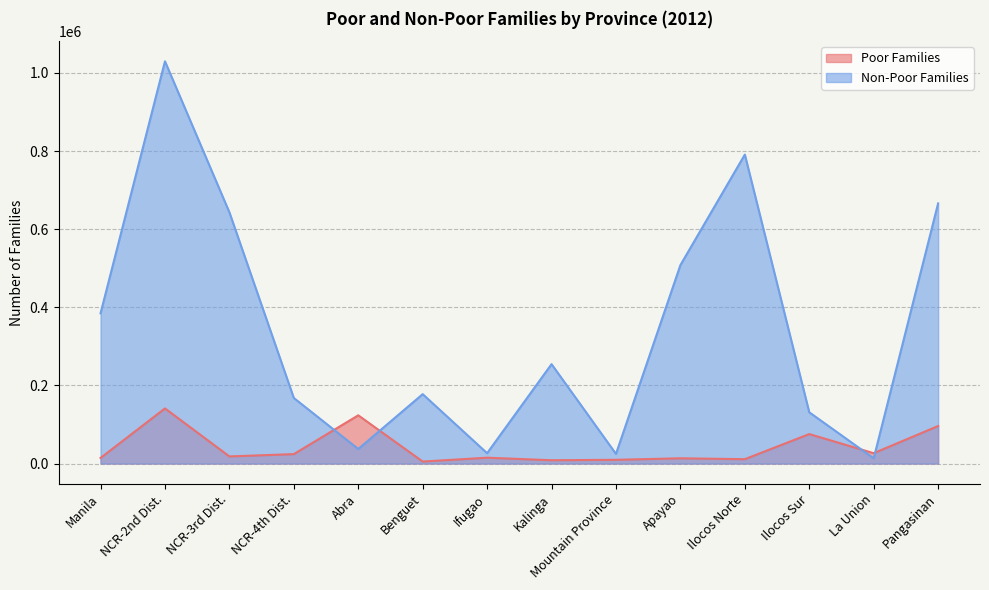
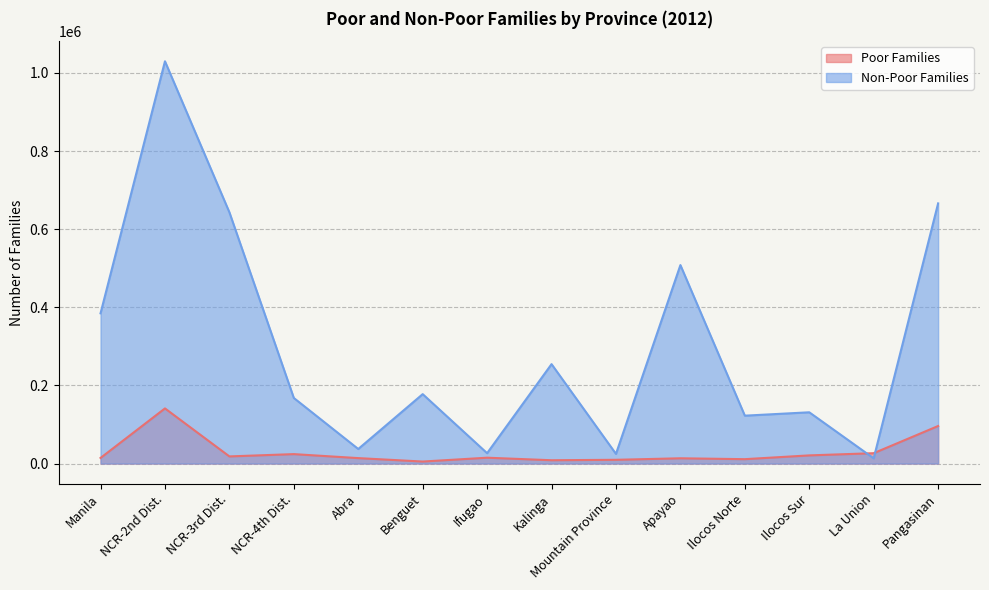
  {
    "Poor Families": {
      "Manila": 10000,
      "NCR-2nd Dist.": 140000,
      "NCR-3rd Dist.": 20000,
      "NCR-4th Dist.": 20000,
-     "Abra": 120000,
+     "Abra": 10000,
      "Benguet": 10000,
      "Ifugao": 10000,
      "Kalinga": 10000,
      "Mountain Province": 10000,
      "Apayao": 10000,
      "Ilocos Norte": 10000,
-     "Ilocos Sur": 80000,
+     "Ilocos Sur": 20000,
      "La Union": 30000,
      "Pangasinan": 100000
    },
    "Non-Poor Families": {
      "Manila": 380000,
      "NCR-2nd Dist.": 1030000,
      "NCR-3rd Dist.": 640000,
      "NCR-4th Dist.": 170000,
      "Abra": 40000,
      "Benguet": 180000,
      "Ifugao": 30000,
      "Kalinga": 250000,
      "Mountain Province": 20000,
      "Apayao": 510000,
-     "Ilocos Norte": 790000,
+     "Ilocos Norte": 120000,
      "Ilocos Sur": 130000,
      "La Union": 10000,
      "Pangasinan": 670000
    }
  }
